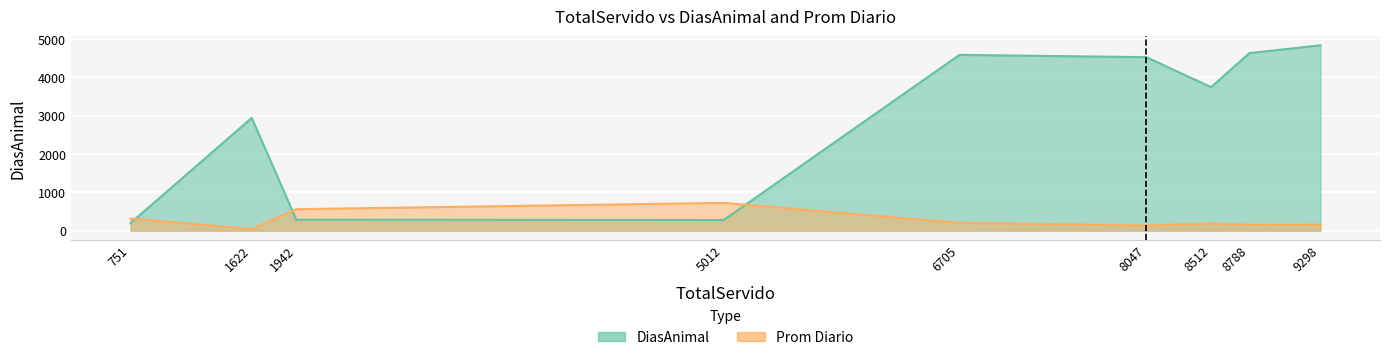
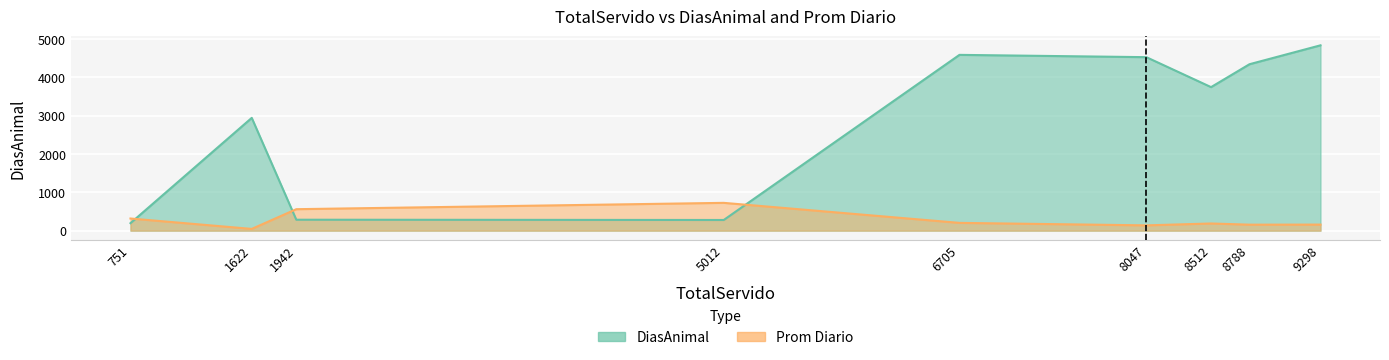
  {
    "DiasAnimal": {
      "751": 200,
      "1622": 2900,
      "1942": 300,
      "5012": 300,
      "6705": 4600,
      "8047": 4500,
      "8512": 3700,
-     "8788": 4600,
+     "8788": 4300,
      "9298": 4800
    }
  }
